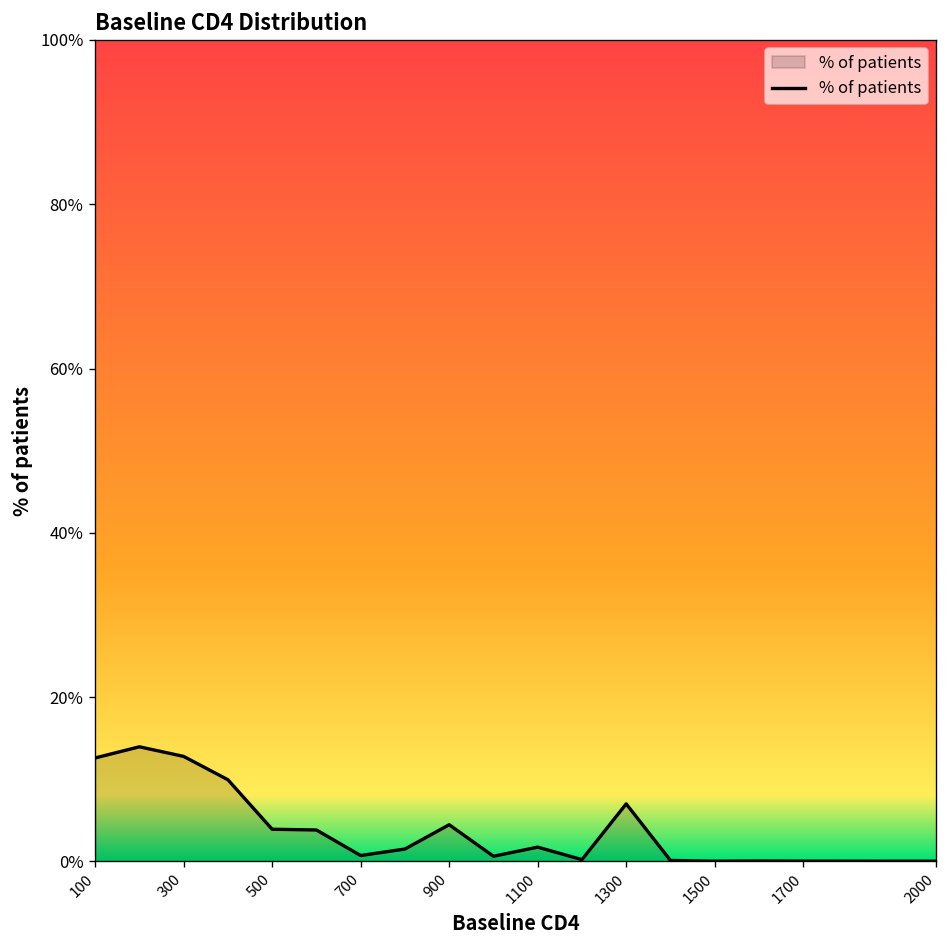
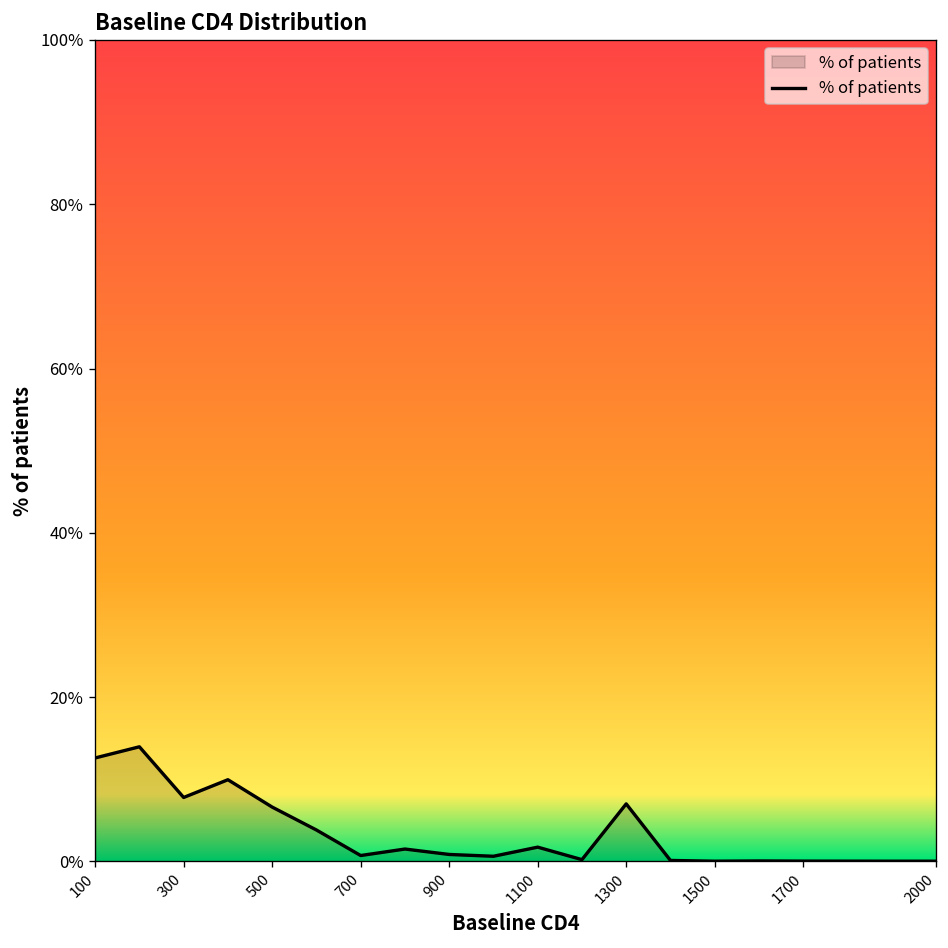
  {
    "100": "13%",
-   "300": "13%",
-   "500": "4%",
+   "300": "8%",
+   "500": "7%",
    "700": "1%",
-   "900": "4%",
+   "900": "1%",
    "1100": "2%",
    "1300": "7%",
    "1500": "0%",
    "1700": "0%",
    "2000": "0%"
  }
